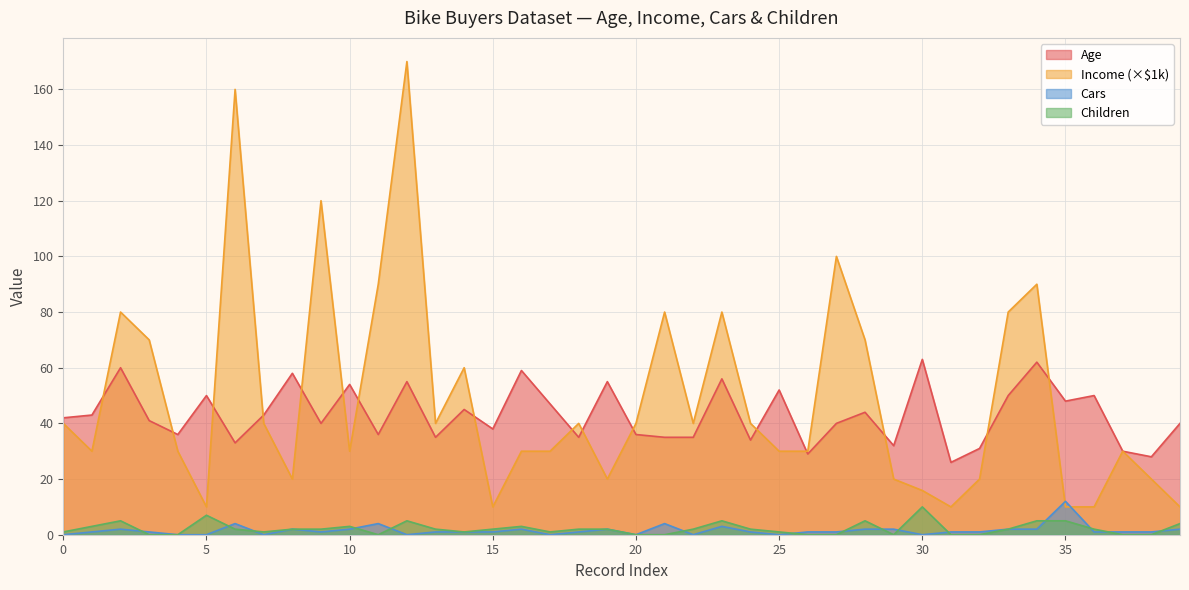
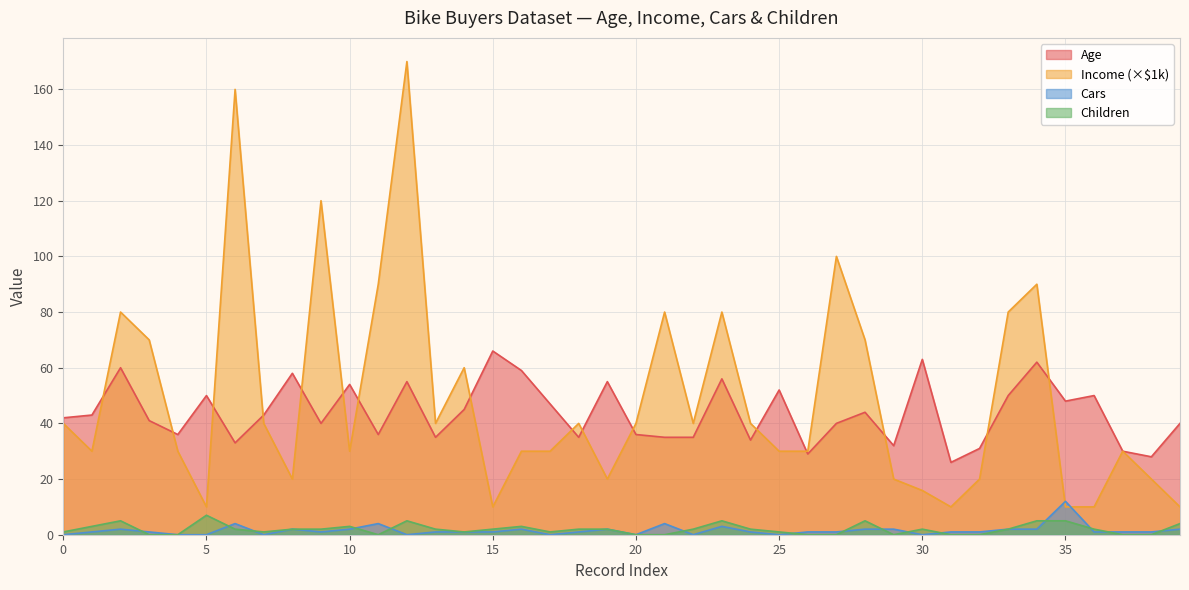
  {
    "Age": {
      "0": 42,
      "5": 50,
      "10": 54,
-     "15": 38,
+     "15": 66,
      "20": 36,
      "25": 52,
      "30": 63,
      "35": 48
    },
    "Income (×$1k)": {
      "0": 40,
      "5": 10,
      "10": 30,
      "15": 10,
      "20": 40,
      "25": 30,
      "30": 16,
      "35": 10
    },
    "Cars": {
      "0": 0,
      "5": 0,
      "10": 2,
      "15": 1,
      "25": 0,
      "30": 0,
      "35": 12
    },
    "Children": {
      "0": 1,
      "5": 7,
      "10": 3,
      "15": 2,
      "25": 1,
-     "30": 10,
+     "30": 2,
      "35": 5
    }
  }
